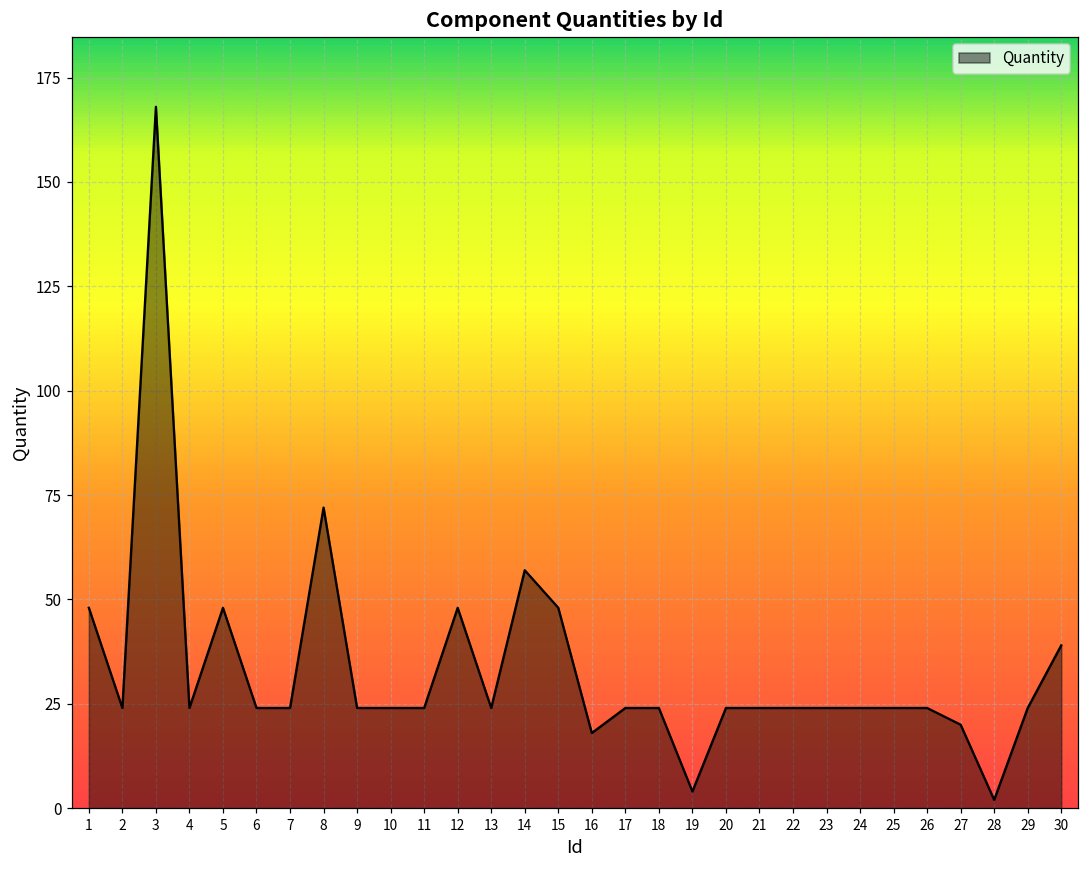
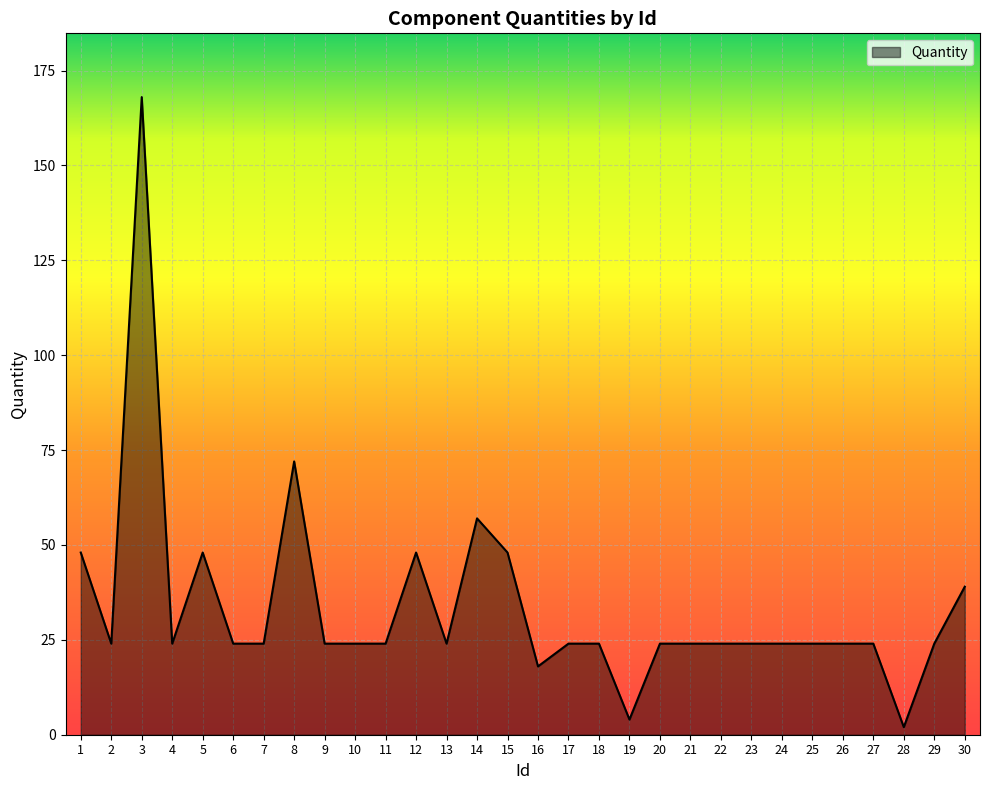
  {
    "1": 48,
    "2": 24,
    "3": 168,
    "4": 24,
    "5": 48,
    "6": 24,
    "7": 24,
    "8": 72,
    "9": 24,
    "10": 24,
    "11": 24,
    "12": 48,
    "13": 24,
    "14": 57,
    "15": 48,
    "16": 18,
    "17": 24,
    "18": 24,
    "19": 4,
    "20": 24,
    "21": 24,
    "22": 24,
    "23": 24,
    "24": 24,
    "25": 24,
    "26": 24,
-   "27": 20,
+   "27": 24,
    "28": 2,
    "29": 24,
    "30": 39
  }
